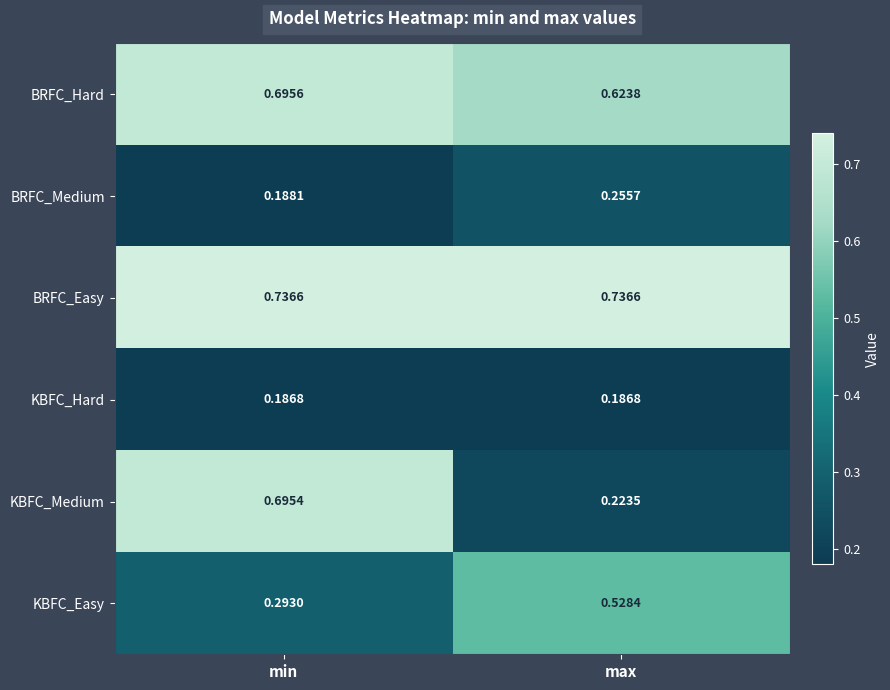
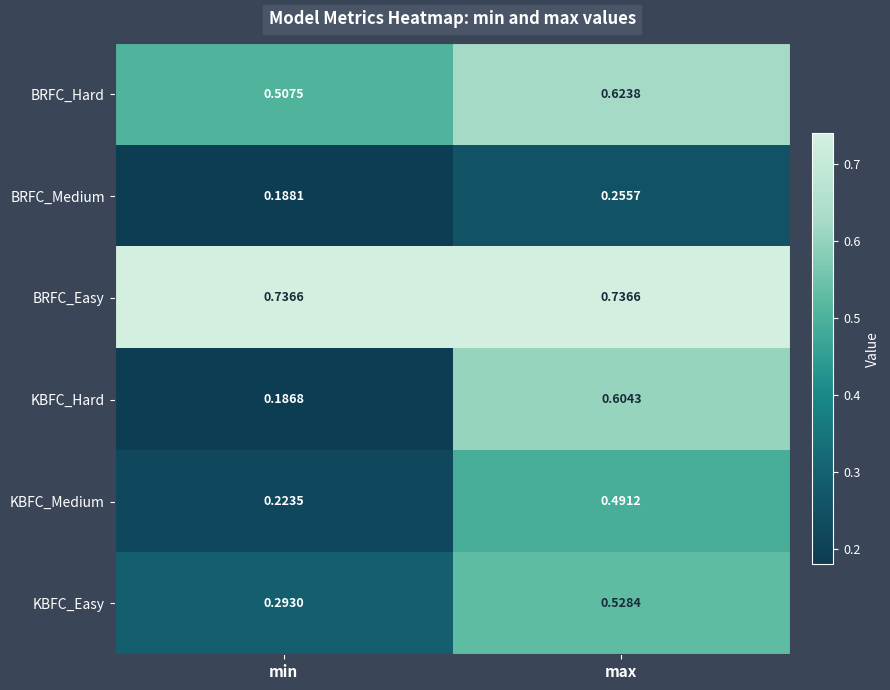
  {
    "BRFC_Hard": {
-     "min": 0.6956,
+     "min": 0.5075,
      "max": 0.6238
    },
    "BRFC_Medium": {
      "min": 0.1881,
      "max": 0.2557
    },
    "BRFC_Easy": {
      "min": 0.7366,
      "max": 0.7366
    },
    "KBFC_Hard": {
      "min": 0.1868,
-     "max": 0.1868
+     "max": 0.6043
    },
    "KBFC_Medium": {
-     "min": 0.6954,
-     "max": 0.2235
+     "min": 0.2235,
+     "max": 0.4912
    },
    "KBFC_Easy": {
      "min": 0.2930,
      "max": 0.5284
    }
  }
